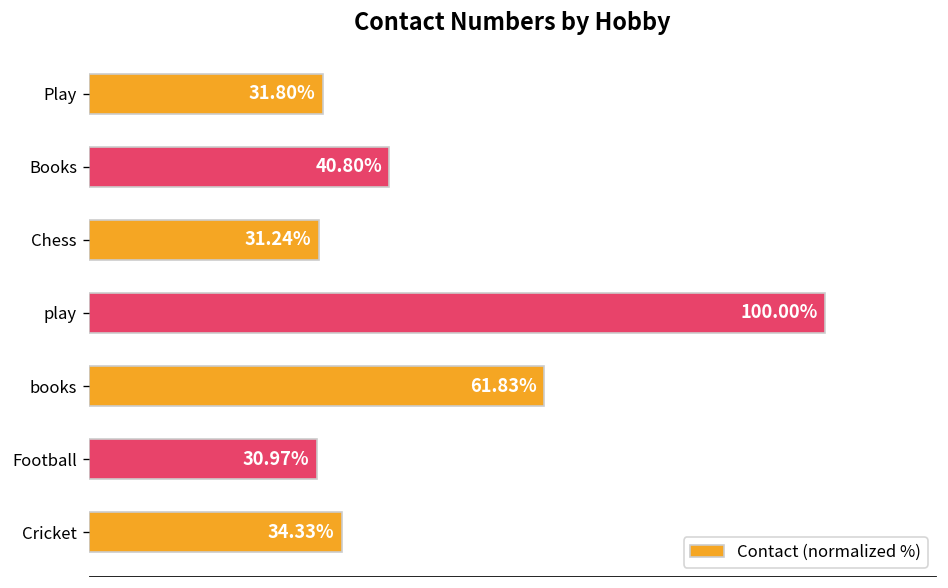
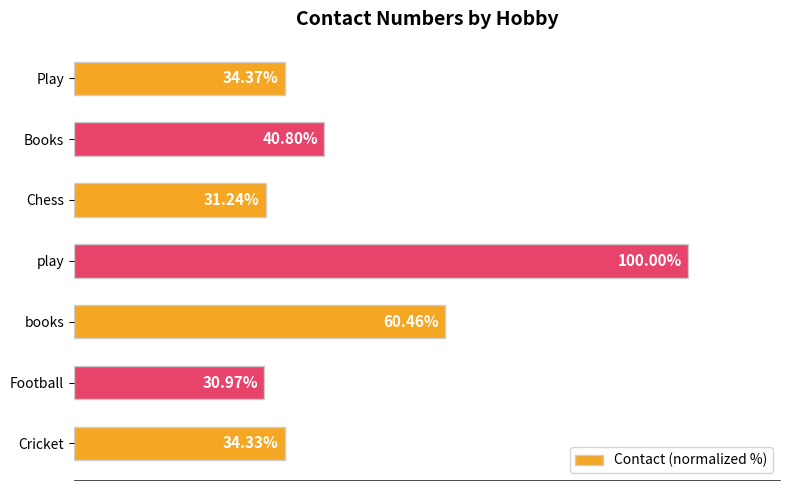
  {
-   "Play": "31.80%",
+   "Play": "34.37%",
    "Books": "40.80%",
    "Chess": "31.24%",
    "play": "100.00%",
-   "books": "61.83%",
+   "books": "60.46%",
    "Football": "30.97%",
    "Cricket": "34.33%"
  }
